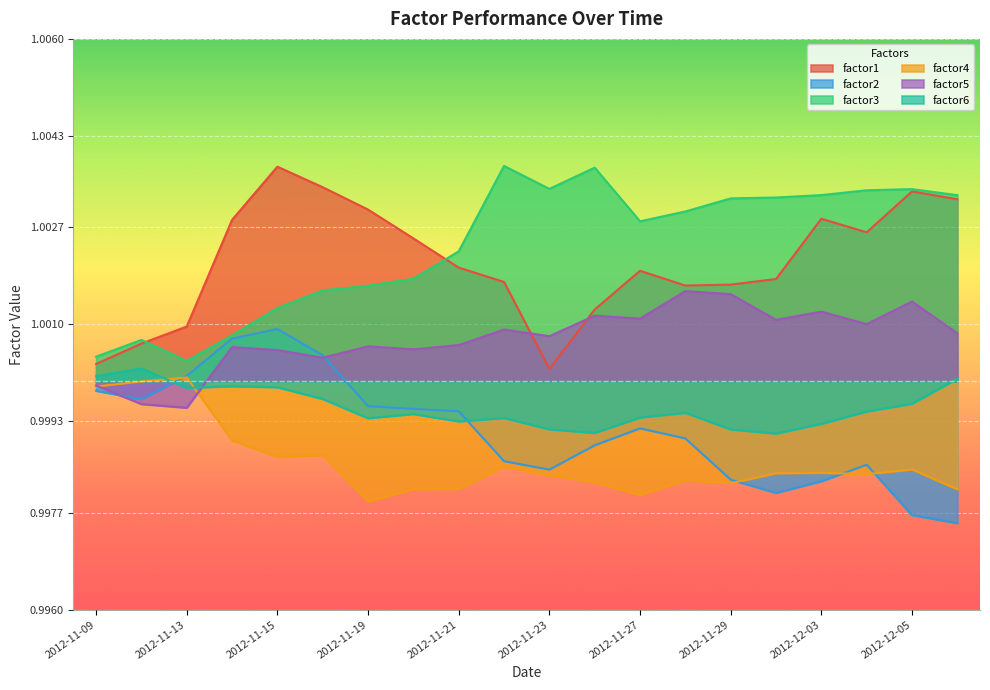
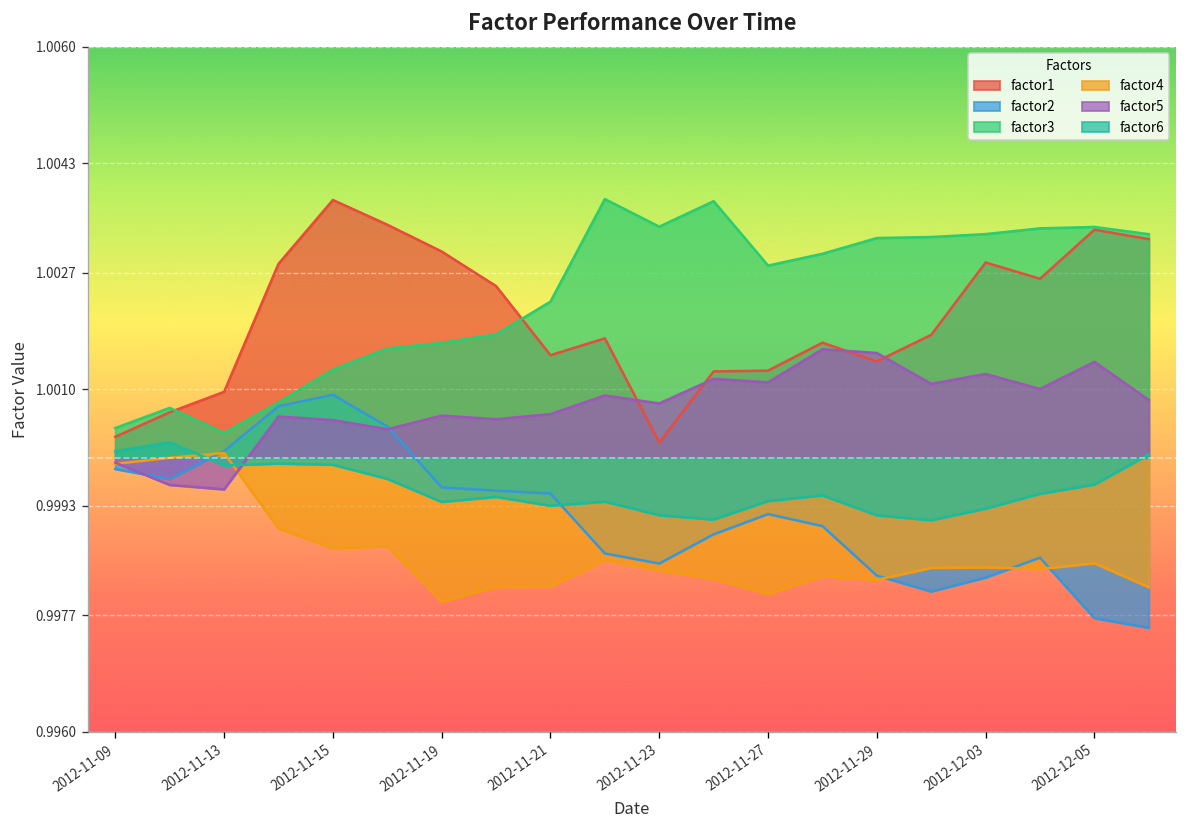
  {
    "factor1": {
      "2012-11-09": 1.0003,
      "2012-11-13": 1.0010,
      "2012-11-15": 1.0038,
      "2012-11-19": 1.0030,
-     "2012-11-21": 1.0020,
+     "2012-11-21": 1.0015,
      "2012-11-23": 1.0002,
-     "2012-11-27": 1.0019,
-     "2012-11-29": 1.0017,
+     "2012-11-27": 1.0013,
+     "2012-11-29": 1.0014,
      "2012-12-03": 1.0028
    }
  }
